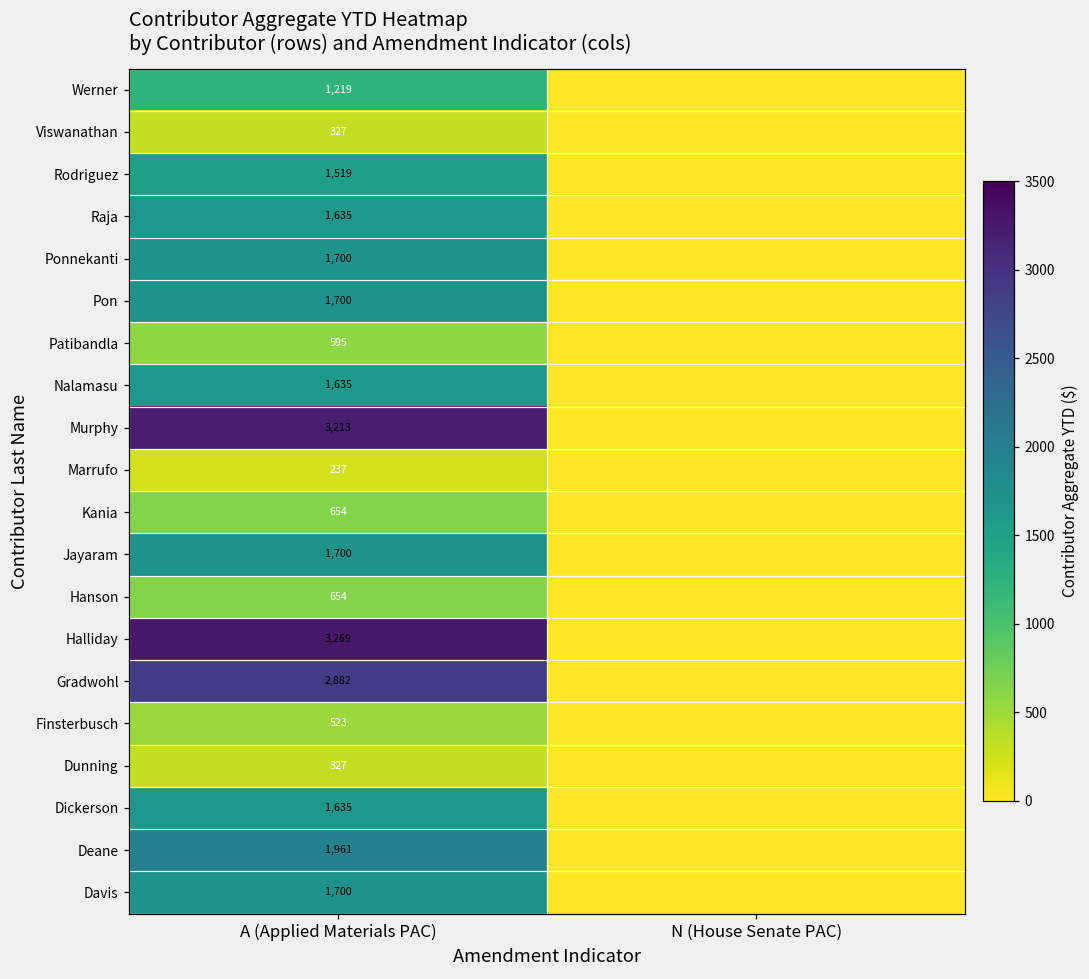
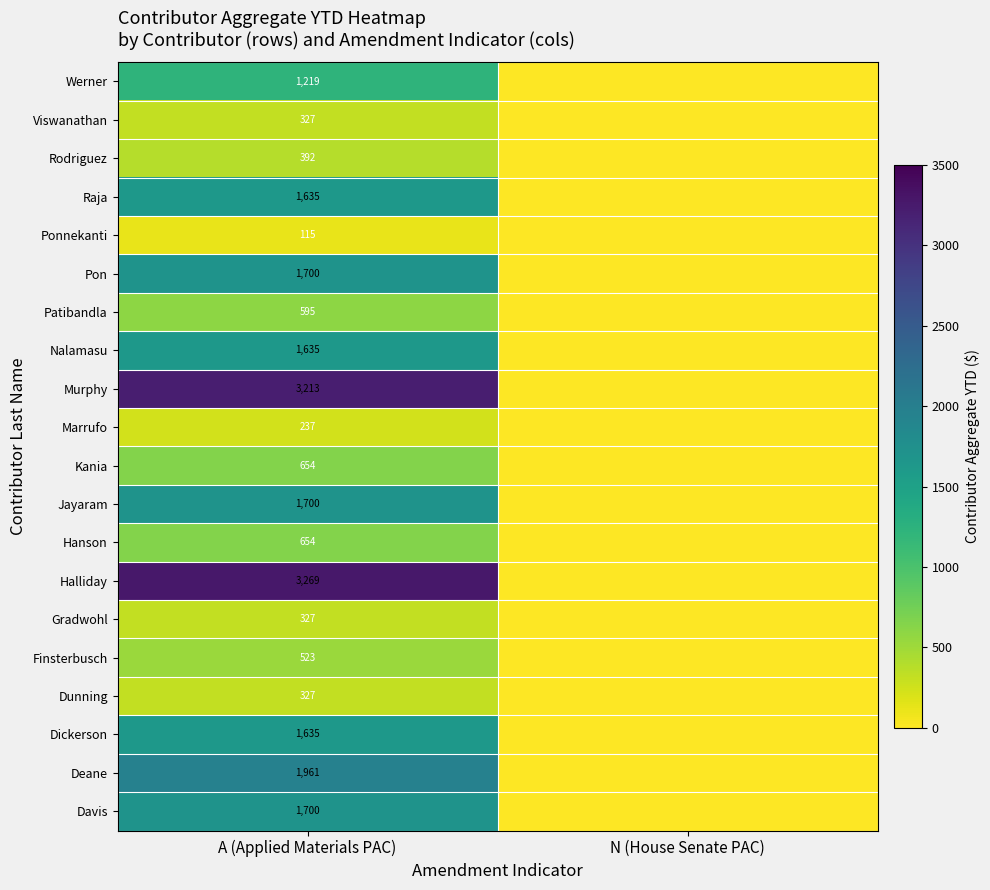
  {
    "Werner": {
      "A (Applied Materials PAC)": "1,219"
    },
    "Viswanathan": {
      "A (Applied Materials PAC)": "327"
    },
    "Rodriguez": {
-     "A (Applied Materials PAC)": "1,519"
+     "A (Applied Materials PAC)": "392"
    },
    "Raja": {
      "A (Applied Materials PAC)": "1,635"
    },
    "Ponnekanti": {
-     "A (Applied Materials PAC)": "1,700"
+     "A (Applied Materials PAC)": "115"
    },
    "Pon": {
      "A (Applied Materials PAC)": "1,700"
    },
    "Patibandla": {
      "A (Applied Materials PAC)": "595"
    },
    "Nalamasu": {
      "A (Applied Materials PAC)": "1,635"
    },
    "Murphy": {
      "A (Applied Materials PAC)": "3,213"
    },
    "Marrufo": {
      "A (Applied Materials PAC)": "237"
    },
    "Kania": {
      "A (Applied Materials PAC)": "654"
    },
    "Jayaram": {
      "A (Applied Materials PAC)": "1,700"
    },
    "Hanson": {
      "A (Applied Materials PAC)": "654"
    },
    "Halliday": {
      "A (Applied Materials PAC)": "3,269"
    },
    "Gradwohl": {
-     "A (Applied Materials PAC)": "2,882"
+     "A (Applied Materials PAC)": "327"
    },
    "Finsterbusch": {
      "A (Applied Materials PAC)": "523"
    },
    "Dunning": {
      "A (Applied Materials PAC)": "327"
    },
    "Dickerson": {
      "A (Applied Materials PAC)": "1,635"
    },
    "Deane": {
      "A (Applied Materials PAC)": "1,961"
    },
    "Davis": {
      "A (Applied Materials PAC)": "1,700"
    }
  }
